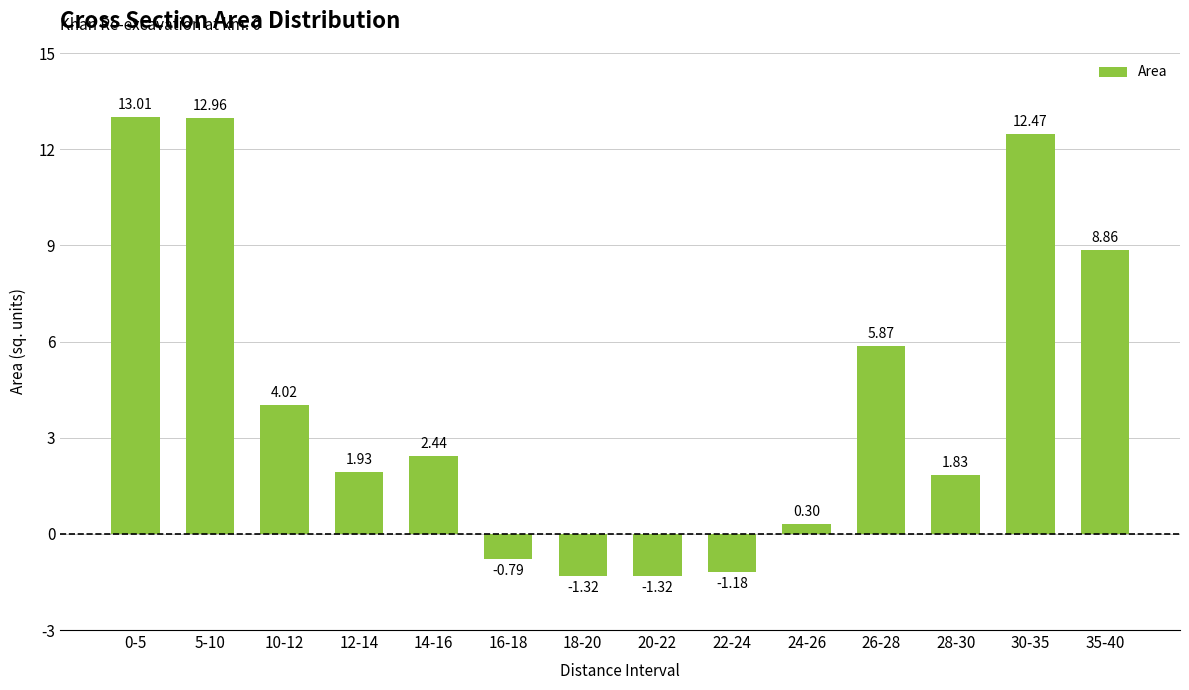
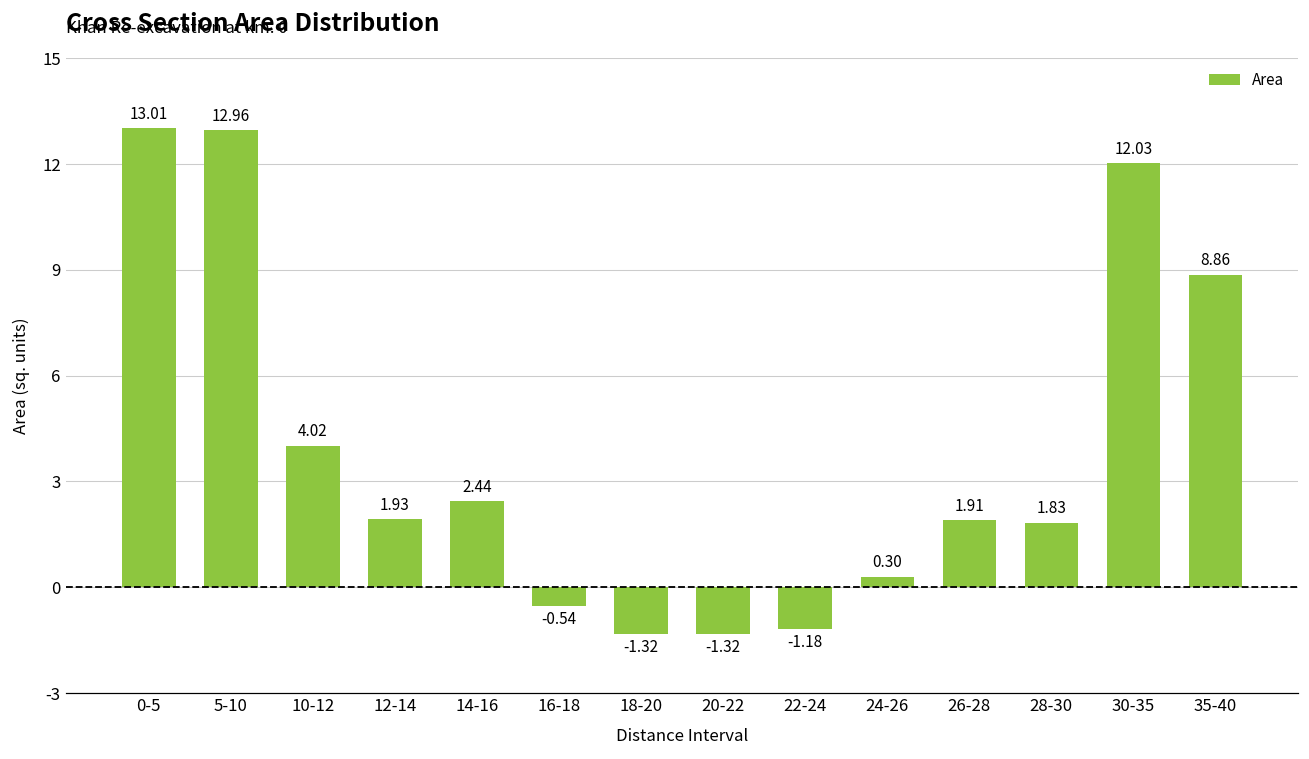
  {
    "0-5": 13.01,
    "5-10": 12.96,
    "10-12": 4.02,
    "12-14": 1.93,
    "14-16": 2.44,
-   "16-18": -0.79,
+   "16-18": -0.54,
    "18-20": -1.32,
    "20-22": -1.32,
    "22-24": -1.18,
    "24-26": 0.30,
-   "26-28": 5.87,
+   "26-28": 1.91,
    "28-30": 1.83,
-   "30-35": 12.47,
+   "30-35": 12.03,
    "35-40": 8.86
  }
